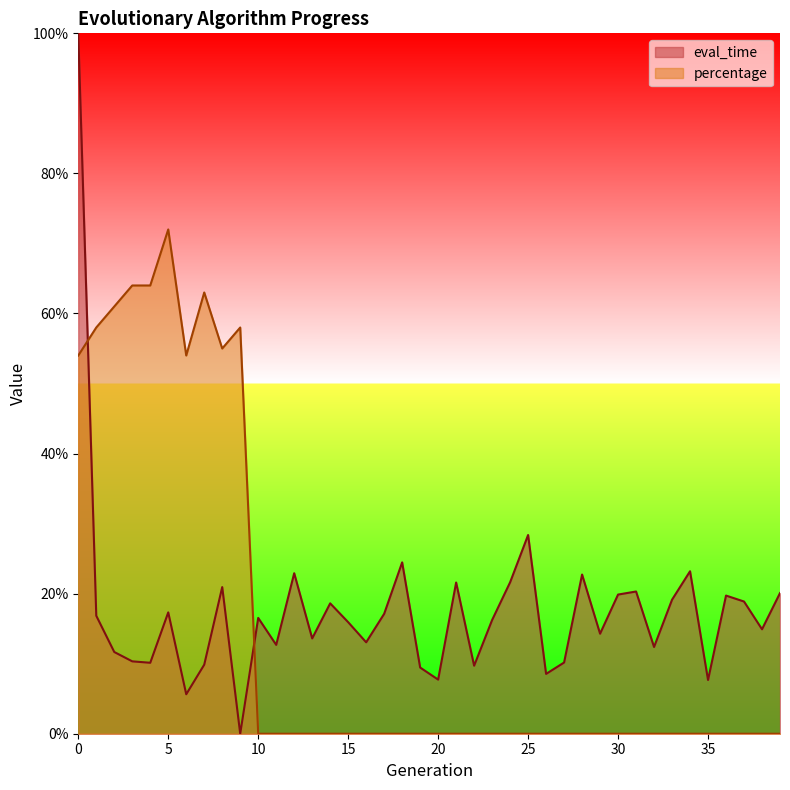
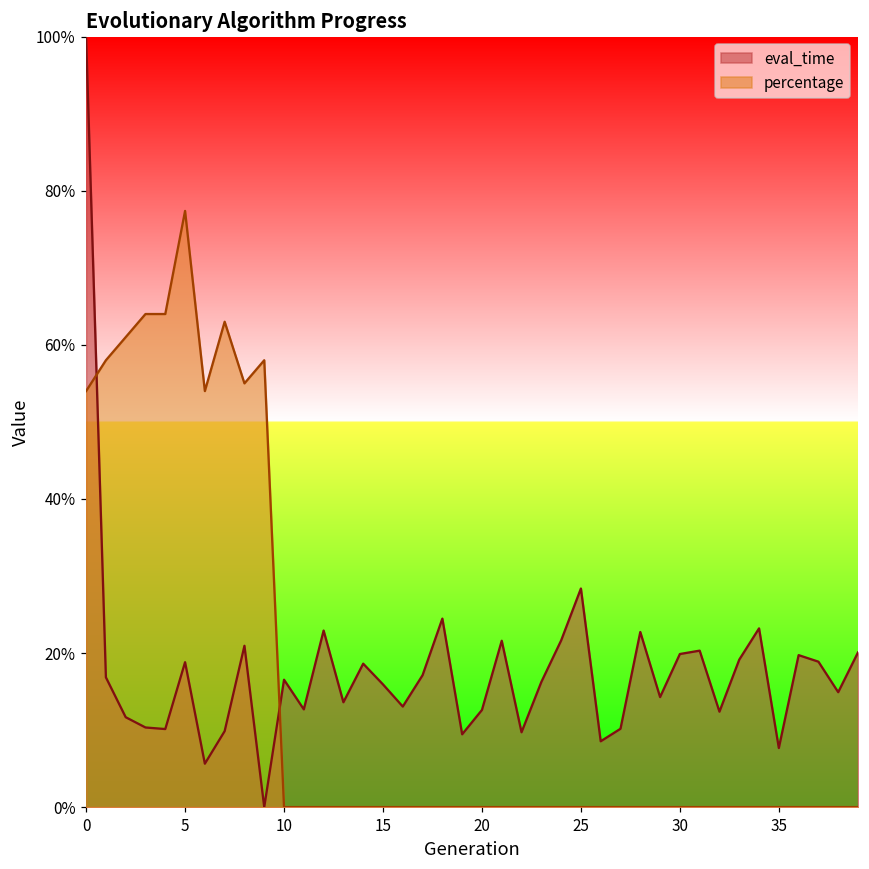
  {
    "eval_time": {
      "0": "100%",
-     "5": "17%",
+     "5": "19%",
      "10": "17%",
      "15": "16%",
-     "20": "8%",
+     "20": "13%",
      "25": "28%",
      "30": "20%",
      "35": "8%"
    },
    "percentage": {
      "0": "54%",
-     "5": "72%",
+     "5": "77%",
      "10": "0%",
      "15": "0%",
      "20": "0%",
      "25": "0%",
      "30": "0%",
      "35": "0%"
    }
  }
